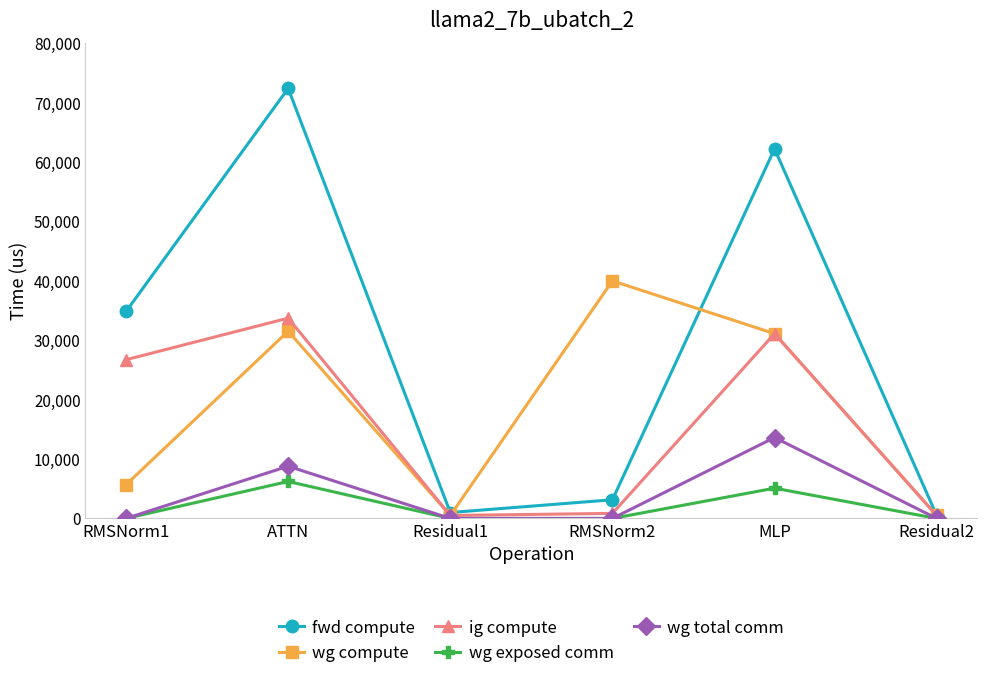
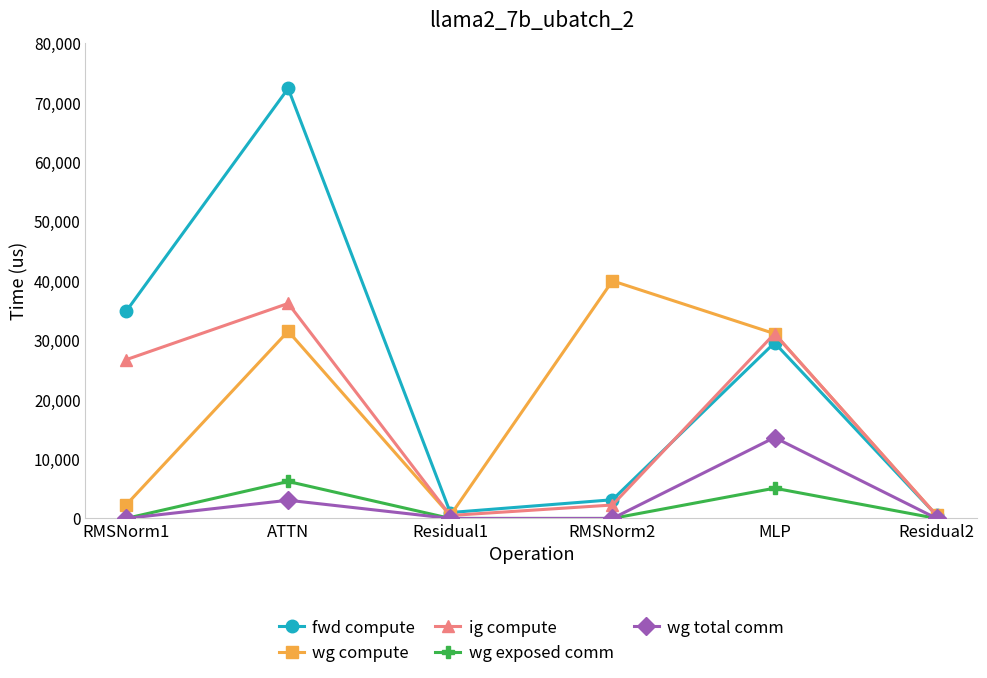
  {
    "fwd compute": {
      "RMSNorm1": "35,000",
      "ATTN": "72,000",
      "Residual1": "1,000",
      "RMSNorm2": "3,000",
-     "MLP": "62,000"
+     "MLP": "30,000"
    },
    "wg compute": {
-     "RMSNorm1": "6,000",
+     "RMSNorm1": "2,000",
      "ATTN": "32,000",
      "RMSNorm2": "40,000"
    },
    "ig compute": {
      "RMSNorm1": "27,000",
-     "ATTN": "34,000",
-     "RMSNorm2": "1,000"
+     "ATTN": "36,000",
+     "RMSNorm2": "2,000"
    },
    "wg exposed comm": {
      "ATTN": "6,000",
      "MLP": "5,000"
    },
    "wg total comm": {
-     "ATTN": "9,000",
+     "ATTN": "3,000",
      "MLP": "14,000"
    }
  }
